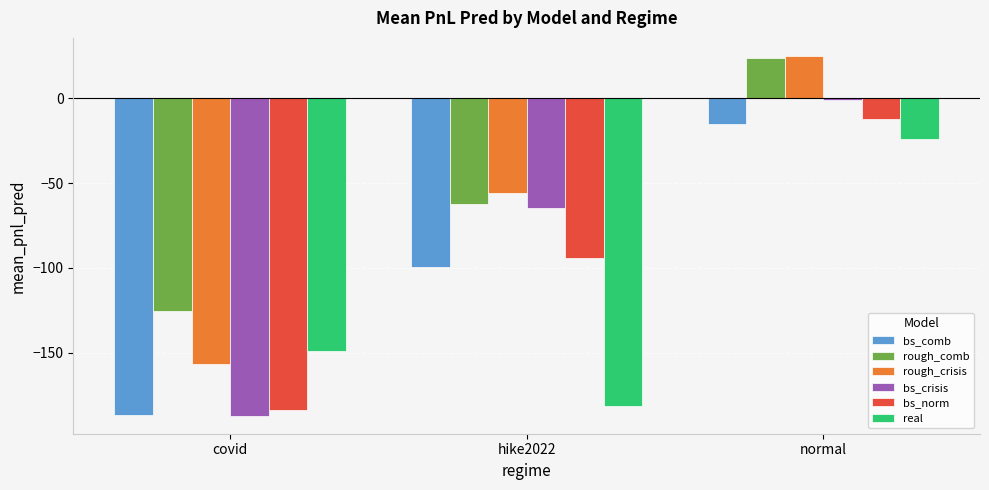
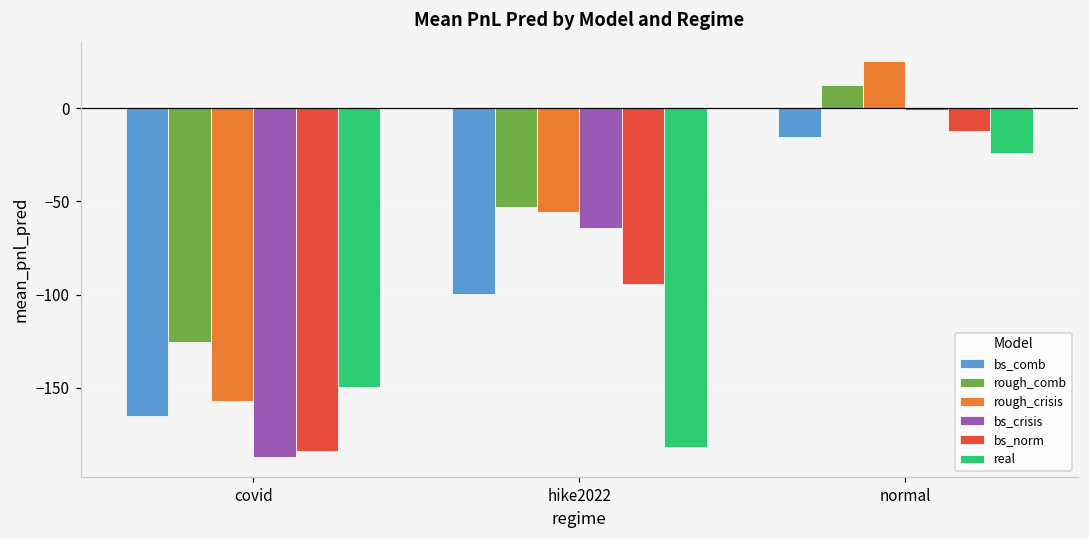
  {
    "bs_comb": {
-     "covid": -187,
+     "covid": -165,
      "hike2022": -100,
      "normal": -15
    },
    "rough_comb": {
      "covid": -125,
-     "hike2022": -62,
-     "normal": 24
+     "hike2022": -53,
+     "normal": 12
    },
    "bs_crisis": {
      "covid": -187,
      "hike2022": -64
    },
    "real": {
      "covid": -149,
      "hike2022": -182,
      "normal": -24
    }
  }
